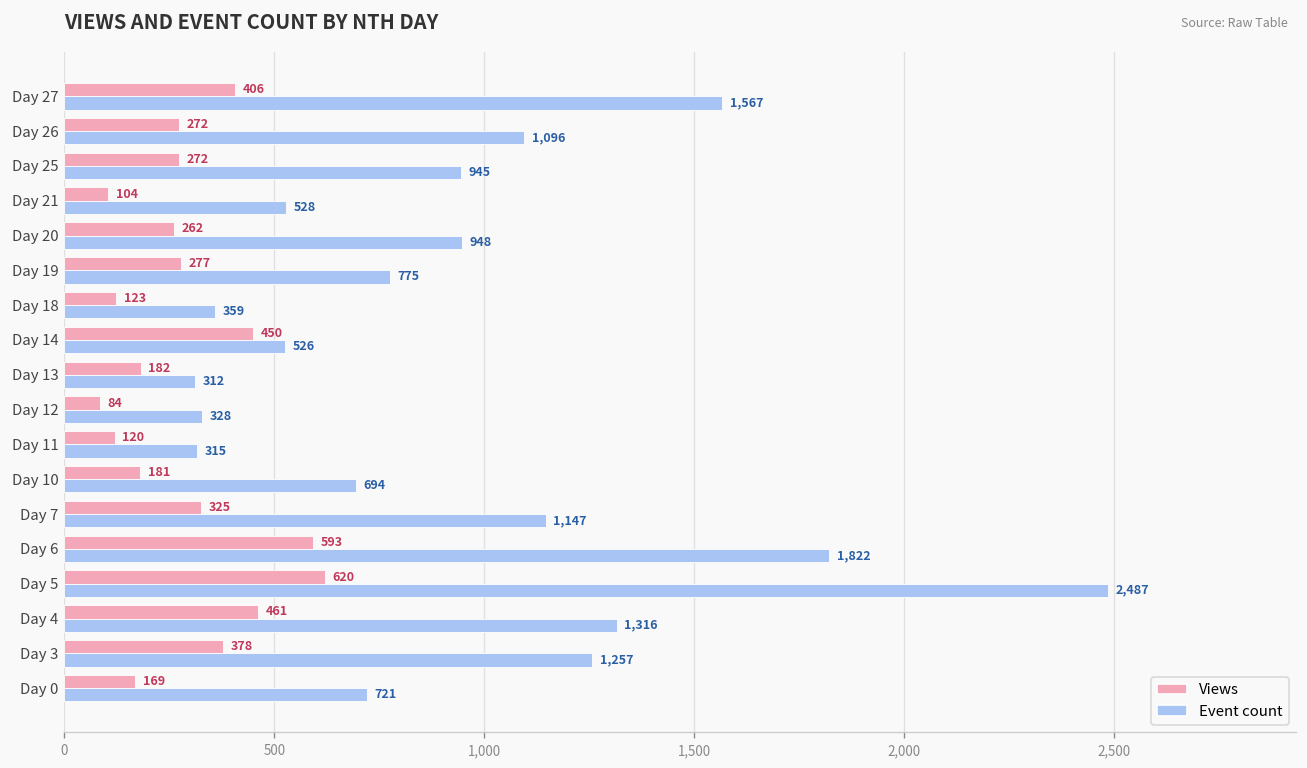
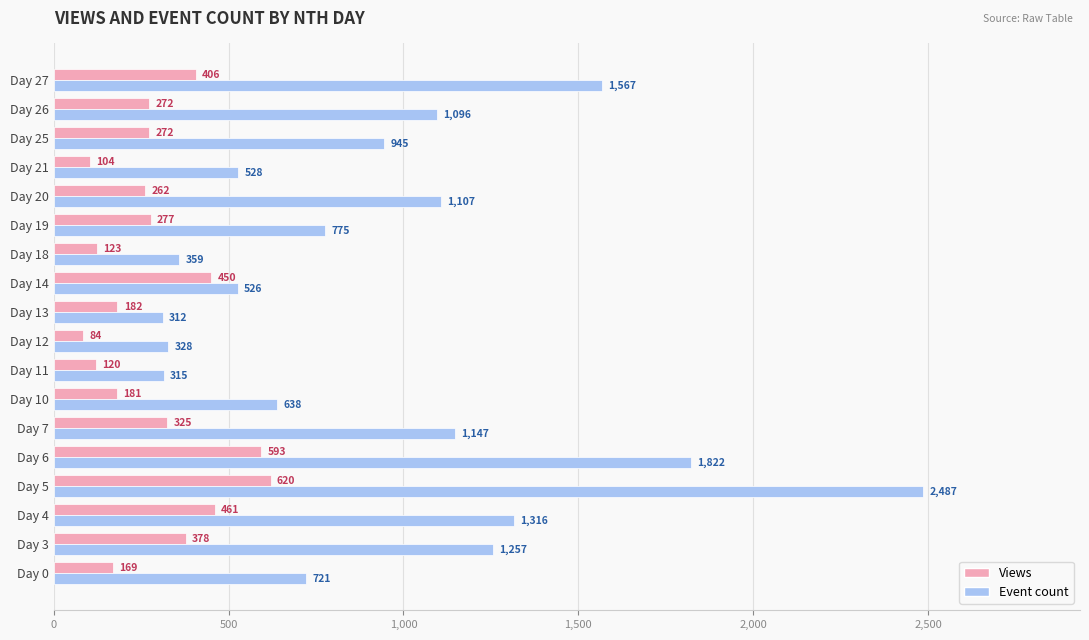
  {
    "Views": {
      "Day 27": "406",
      "Day 26": "272",
      "Day 25": "272",
      "Day 21": "104",
      "Day 20": "262",
      "Day 19": "277",
      "Day 18": "123",
      "Day 14": "450",
      "Day 13": "182",
      "Day 12": "84",
      "Day 11": "120",
      "Day 10": "181",
      "Day 7": "325",
      "Day 6": "593",
      "Day 5": "620",
      "Day 4": "461",
      "Day 3": "378",
      "Day 0": "169"
    },
    "Event count": {
      "Day 27": "1,567",
      "Day 26": "1,096",
      "Day 25": "945",
      "Day 21": "528",
-     "Day 20": "948",
+     "Day 20": "1,107",
      "Day 19": "775",
      "Day 18": "359",
      "Day 14": "526",
      "Day 13": "312",
      "Day 12": "328",
      "Day 11": "315",
-     "Day 10": "694",
+     "Day 10": "638",
      "Day 7": "1,147",
      "Day 6": "1,822",
      "Day 5": "2,487",
      "Day 4": "1,316",
      "Day 3": "1,257",
      "Day 0": "721"
    }
  }
